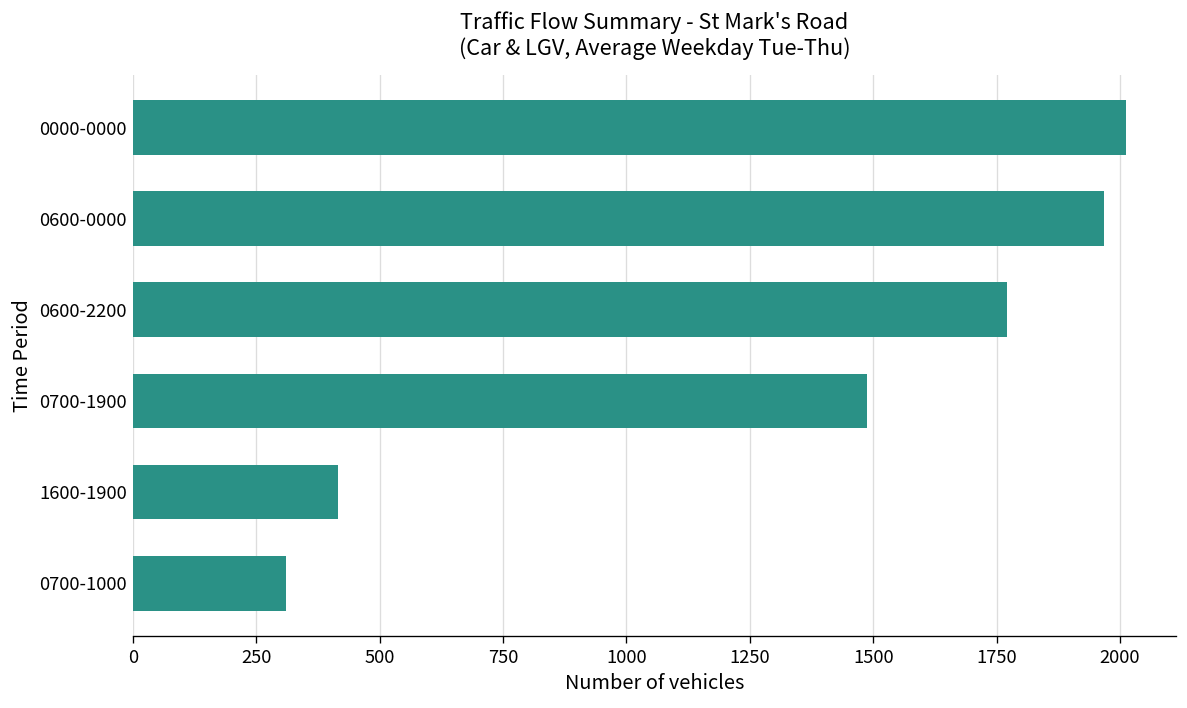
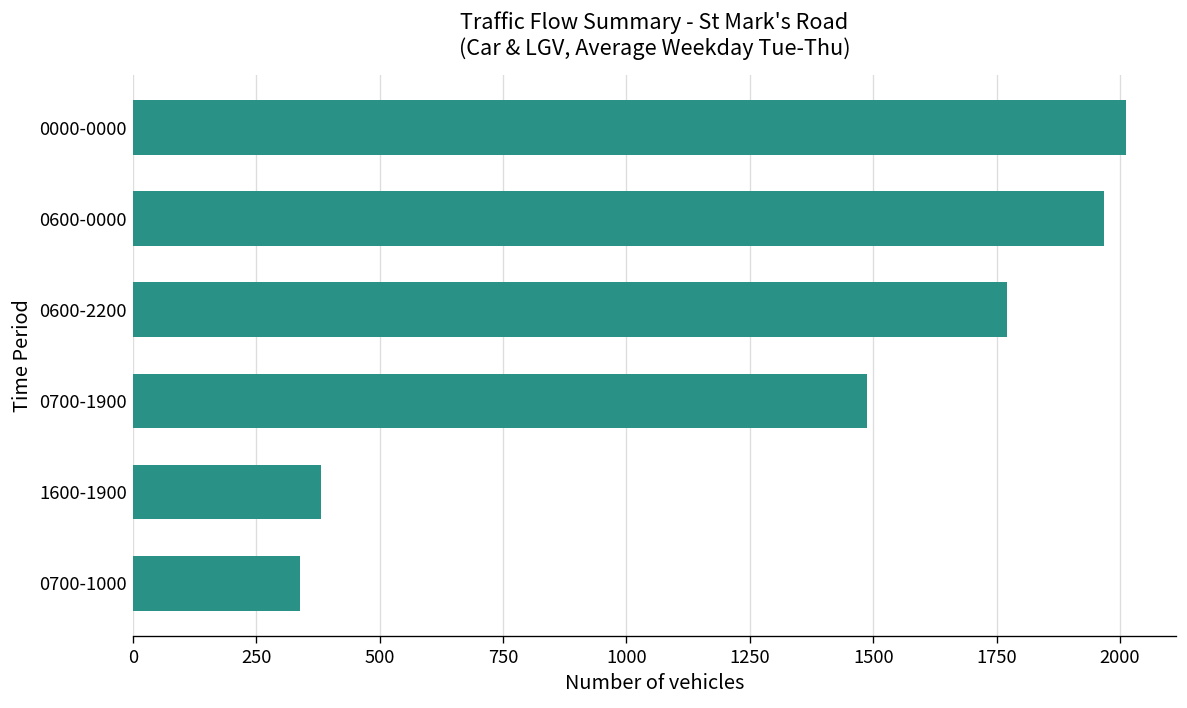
  {
    "0000-0000": 2010,
    "0600-0000": 1970,
    "0600-2200": 1770,
    "0700-1900": 1490,
-   "1600-1900": 420,
-   "0700-1000": 310
+   "1600-1900": 380,
+   "0700-1000": 340
  }
